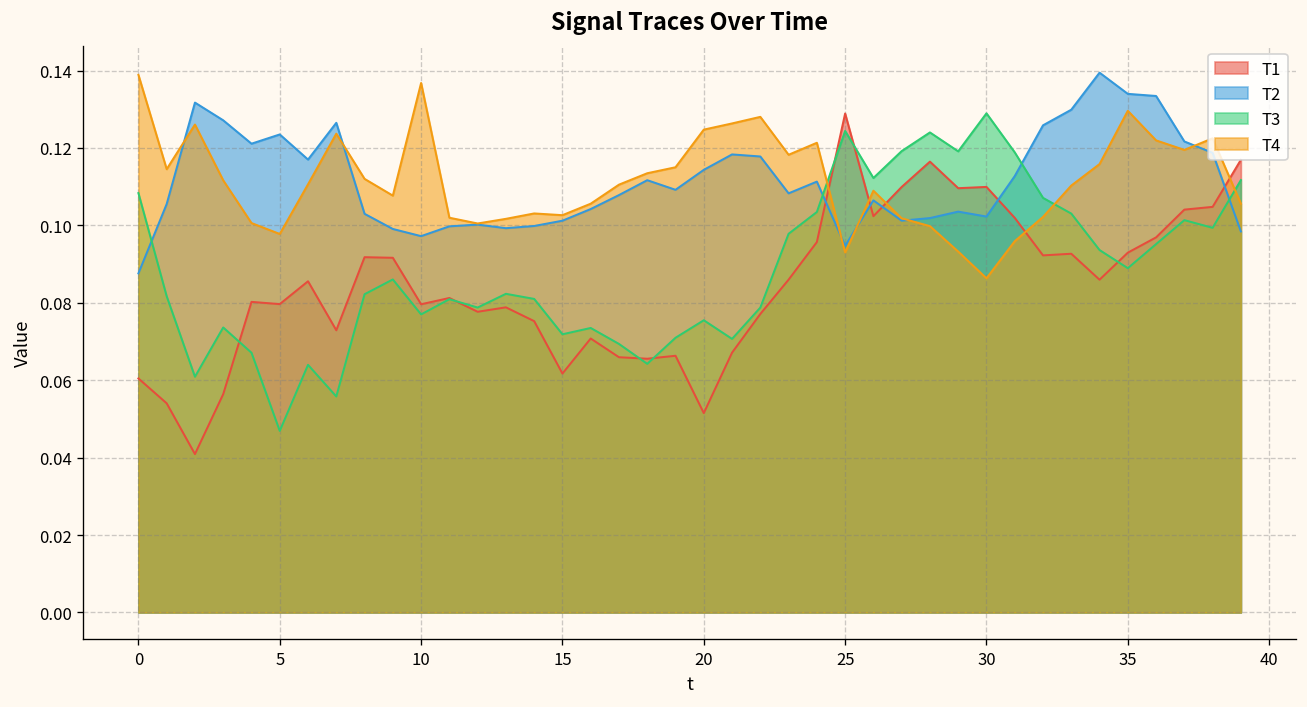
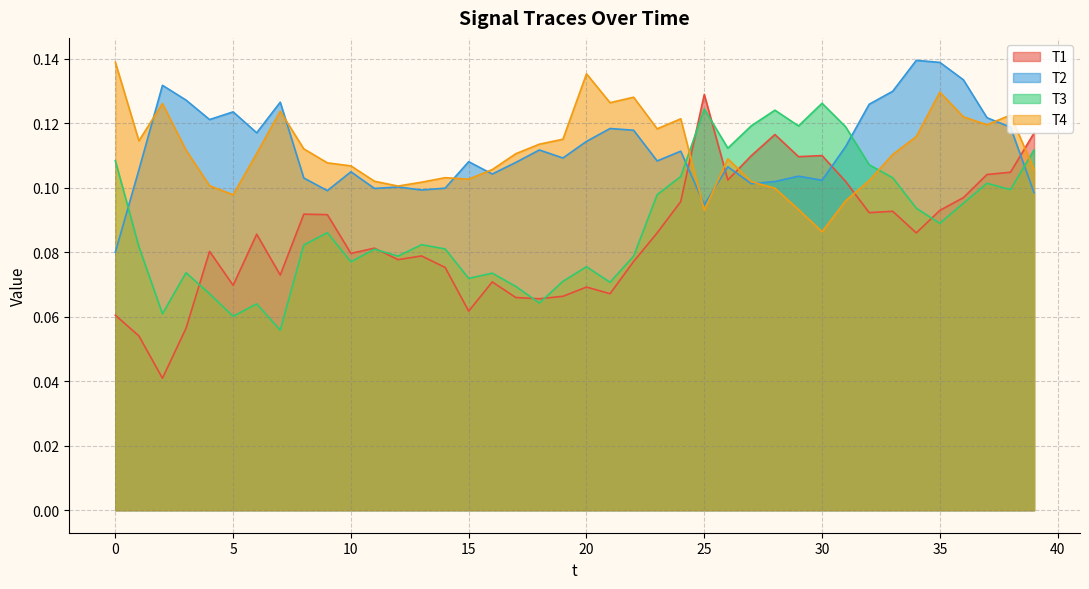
  {
    "T1": {
      "0": 0.060,
-     "5": 0.080,
+     "5": 0.070,
      "10": 0.080,
      "15": 0.062,
-     "20": 0.052,
+     "20": 0.069,
      "25": 0.129,
      "30": 0.110,
      "35": 0.093
    },
    "T2": {
-     "0": 0.088,
+     "0": 0.080,
      "5": 0.124,
-     "10": 0.097,
-     "15": 0.101,
+     "10": 0.105,
+     "15": 0.108,
      "20": 0.114,
      "25": 0.095,
      "30": 0.102,
-     "35": 0.134
+     "35": 0.139
    },
    "T3": {
      "0": 0.108,
-     "5": 0.047,
+     "5": 0.060,
      "10": 0.077,
      "15": 0.072,
      "20": 0.075,
      "25": 0.124,
-     "30": 0.129,
+     "30": 0.126,
      "35": 0.089
    },
    "T4": {
      "0": 0.139,
      "5": 0.098,
-     "10": 0.137,
+     "10": 0.107,
      "15": 0.103,
-     "20": 0.125,
+     "20": 0.135,
      "25": 0.093,
      "30": 0.086,
      "35": 0.130
    }
  }
